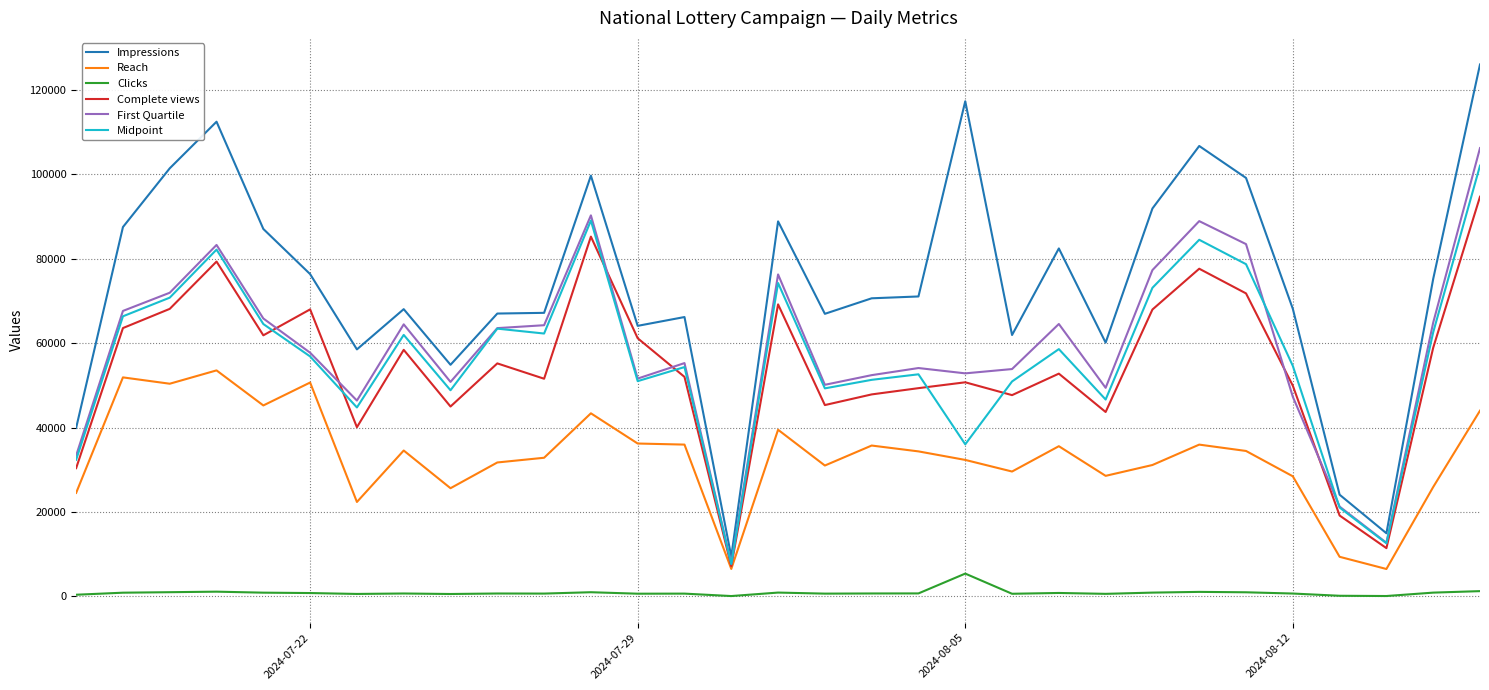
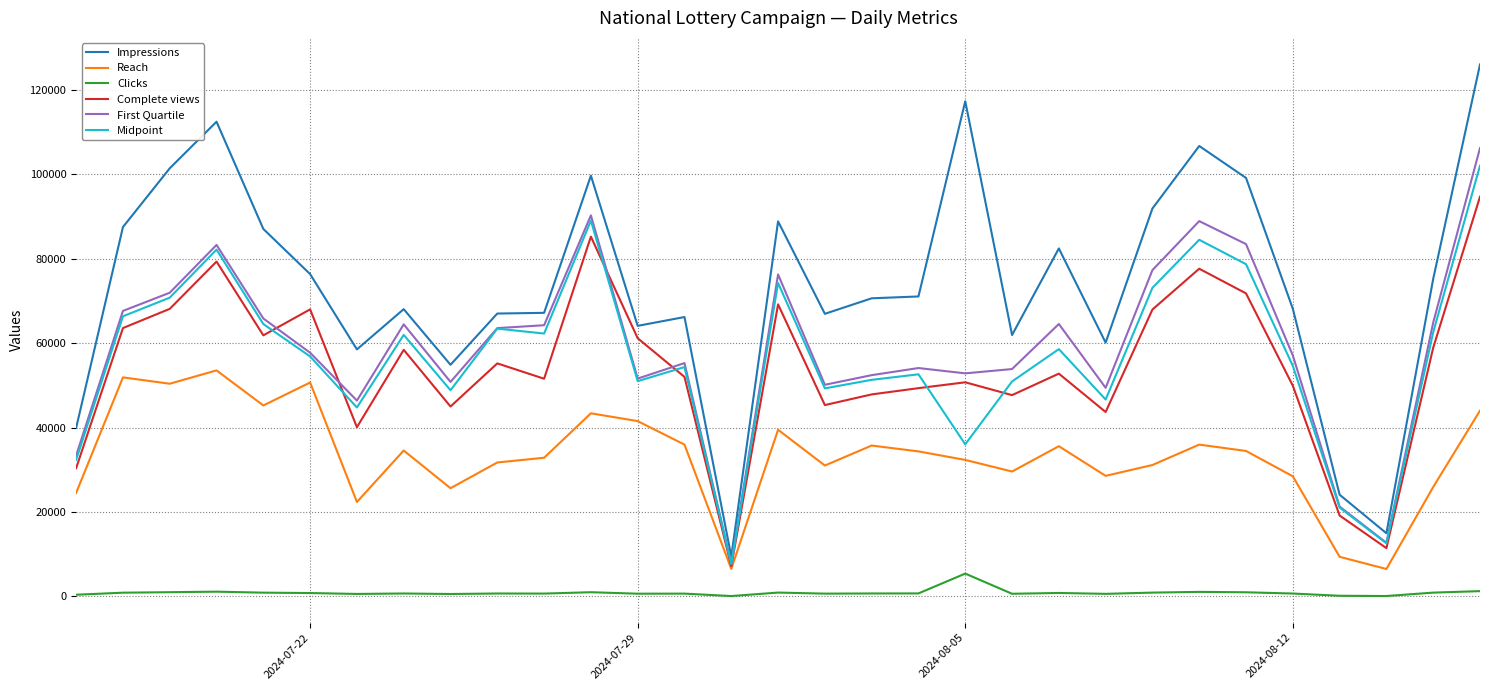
  {
    "Impressions": {
      "2024-07-22": 76000,
      "2024-07-29": 64000,
      "2024-08-05": 117000,
      "2024-08-12": 68000
    },
    "Reach": {
      "2024-07-22": 51000,
-     "2024-07-29": 36000,
+     "2024-07-29": 42000,
      "2024-08-05": 32000,
      "2024-08-12": 28000
    },
    "Clicks": {
      "2024-07-22": 1000,
      "2024-07-29": 1000,
      "2024-08-05": 5000,
      "2024-08-12": 1000
    },
    "Complete views": {
      "2024-07-22": 68000,
      "2024-07-29": 61000,
      "2024-08-05": 51000,
      "2024-08-12": 50000
    },
    "First Quartile": {
      "2024-07-22": 58000,
      "2024-08-05": 53000,
-     "2024-08-12": 47000
+     "2024-08-12": 57000
    },
    "Midpoint": {
      "2024-07-22": 57000,
      "2024-08-05": 36000,
      "2024-08-12": 55000
    }
  }
